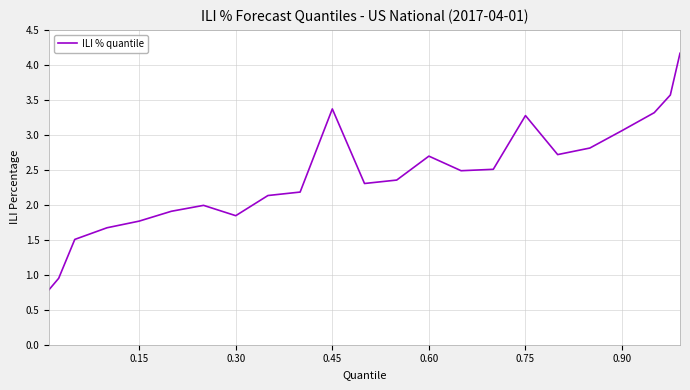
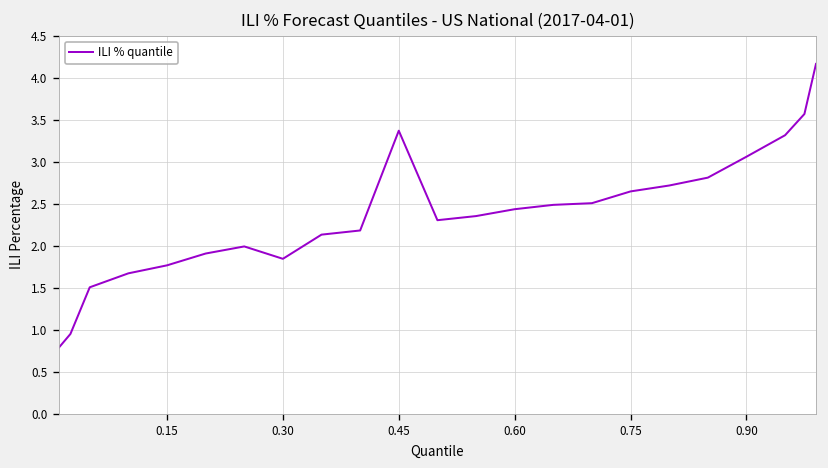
  {
    "0.15": 1.8,
    "0.30": 1.8,
    "0.45": 3.4,
-   "0.60": 2.7,
-   "0.75": 3.3,
+   "0.60": 2.4,
+   "0.75": 2.6,
    "0.90": 3.1
  }
